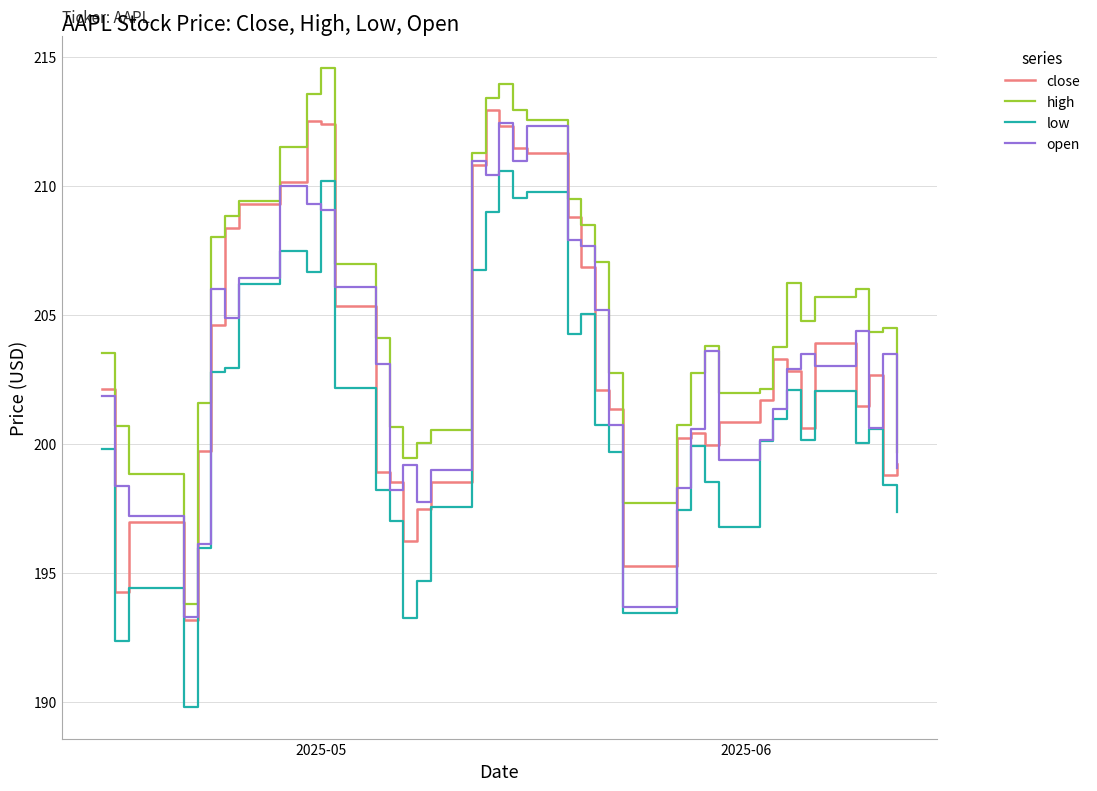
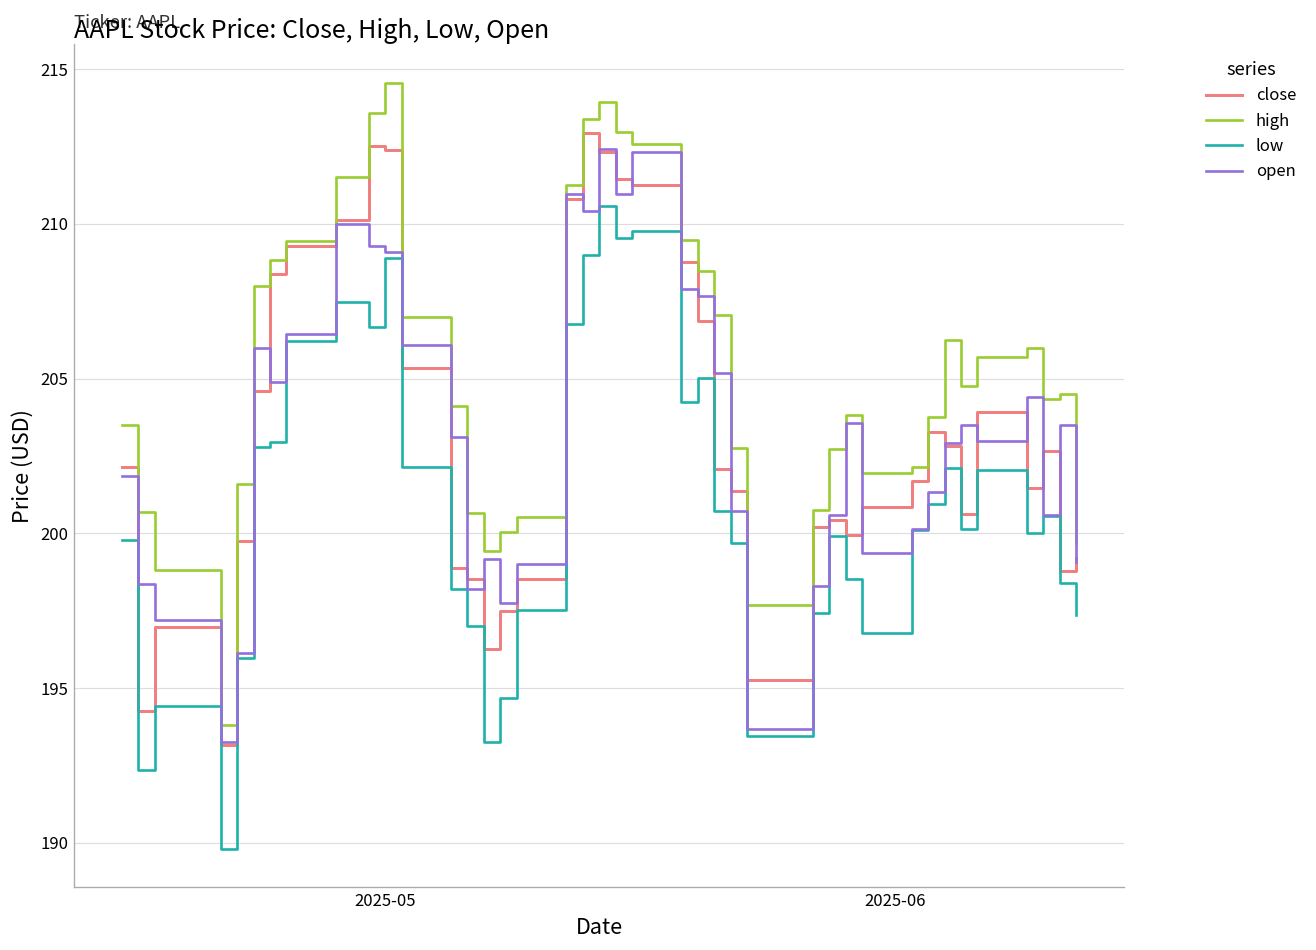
  {
    "close": {
      "2025-05": 212.4
    },
    "high": {
      "2025-05": 214.6
    },
    "low": {
-     "2025-05": 210.2
+     "2025-05": 208.9
    },
    "open": {
      "2025-05": 209.1
    }
  }
